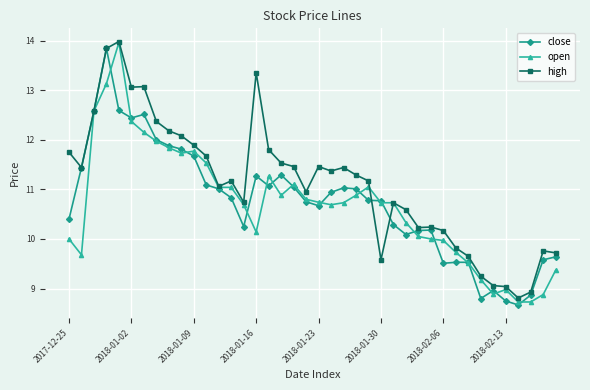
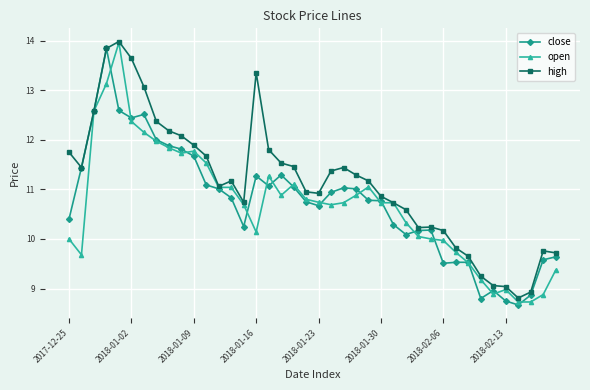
  {
    "high": {
      "2017-12-25": 11.8,
-     "2018-01-02": 13.1,
+     "2018-01-02": 13.6,
      "2018-01-09": 11.9,
      "2018-01-16": 13.4,
-     "2018-01-23": 11.5,
-     "2018-01-30": 9.6,
+     "2018-01-23": 10.9,
+     "2018-01-30": 10.9,
      "2018-02-06": 10.2,
      "2018-02-13": 9.0
    }
  }
